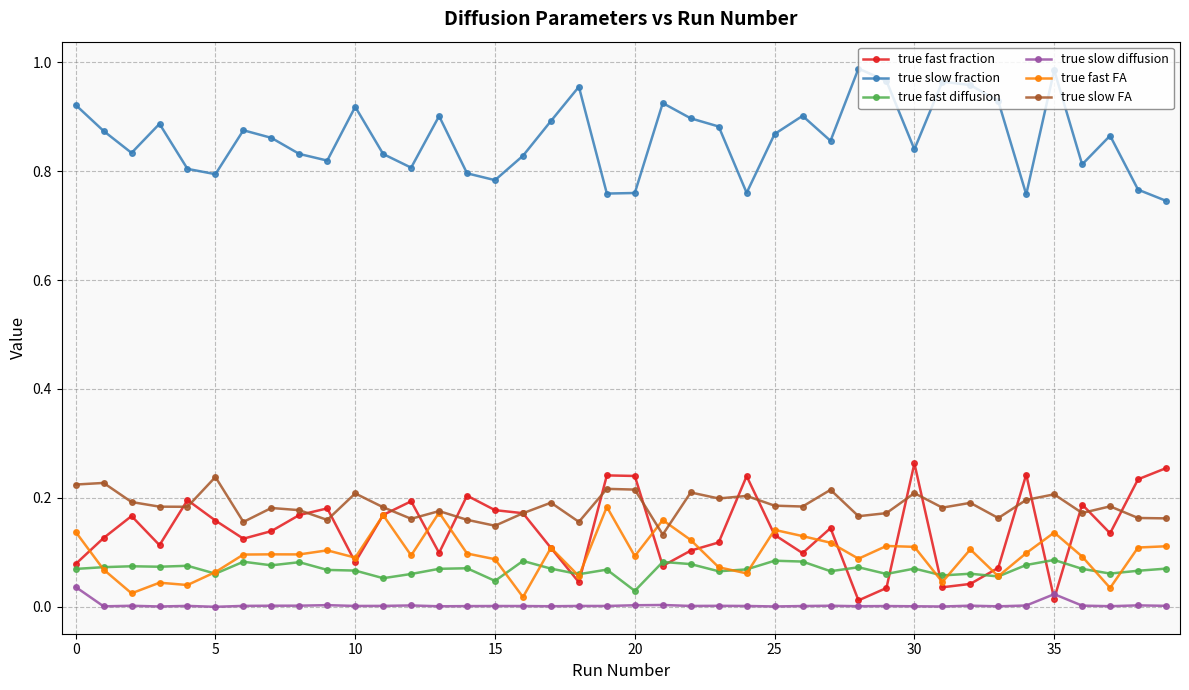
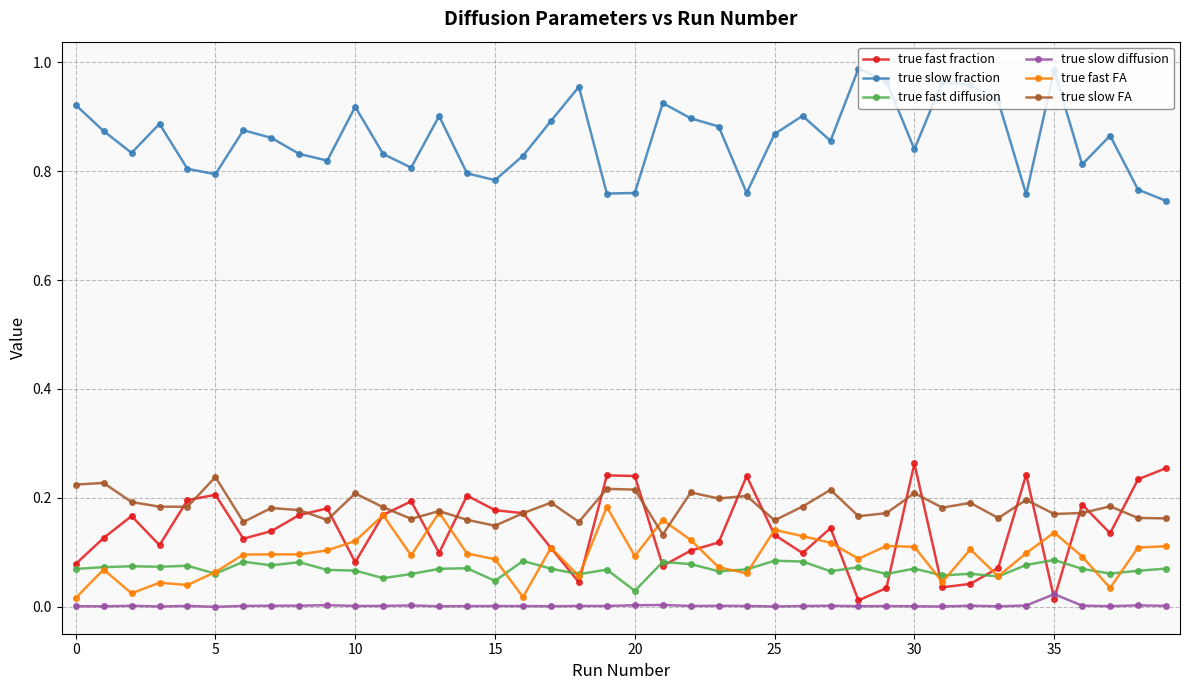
  {
    "true fast fraction": {
      "0": 0.08,
-     "5": 0.16,
+     "5": 0.21,
      "10": 0.08,
      "15": 0.18,
      "20": 0.24,
      "25": 0.13,
      "30": 0.26,
      "35": 0.01
    },
    "true slow fraction": {
      "0": 0.92,
      "5": 0.79,
      "10": 0.92,
      "15": 0.78,
      "20": 0.76,
      "25": 0.87,
      "30": 0.84
    },
    "true fast diffusion": {
      "0": 0.07,
      "10": 0.07,
      "15": 0.05,
      "20": 0.03,
      "25": 0.08,
      "30": 0.07,
      "35": 0.09
    },
    "true slow diffusion": {
-     "0": 0.04,
+     "0": 0.00,
      "5": 0.00,
      "10": 0.00,
      "15": 0.00,
      "20": 0.00,
      "25": 0.00,
      "30": 0.00,
      "35": 0.02
    },
    "true fast FA": {
-     "0": 0.14,
-     "10": 0.09,
+     "0": 0.02,
+     "10": 0.12,
      "15": 0.09,
      "20": 0.09,
      "25": 0.14,
      "30": 0.11,
      "35": 0.14
    },
    "true slow FA": {
      "0": 0.22,
      "5": 0.24,
      "10": 0.21,
      "15": 0.15,
      "20": 0.22,
-     "25": 0.19,
+     "25": 0.16,
      "30": 0.21,
-     "35": 0.21
+     "35": 0.17
    }
  }
